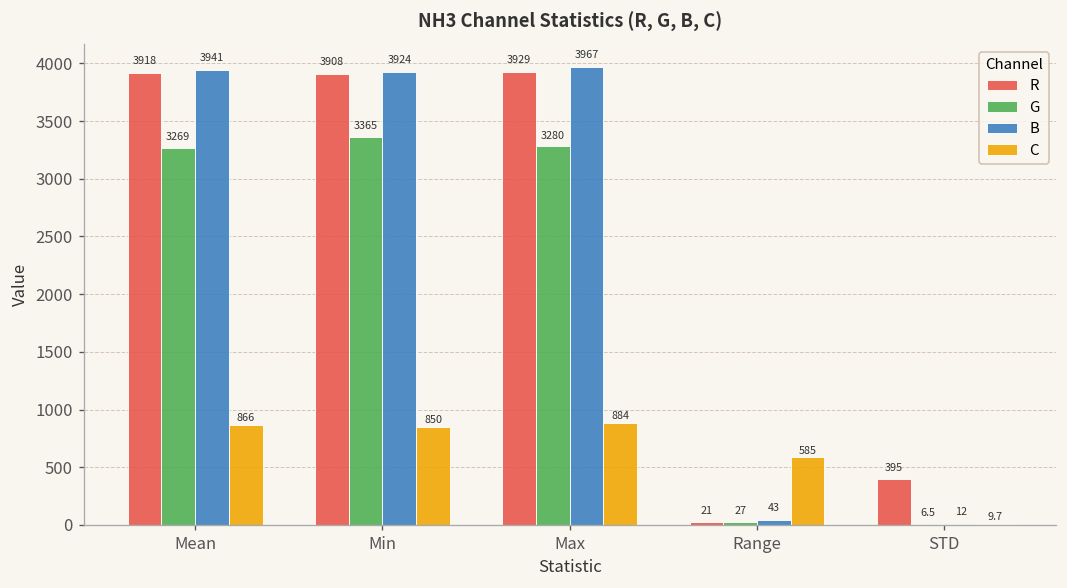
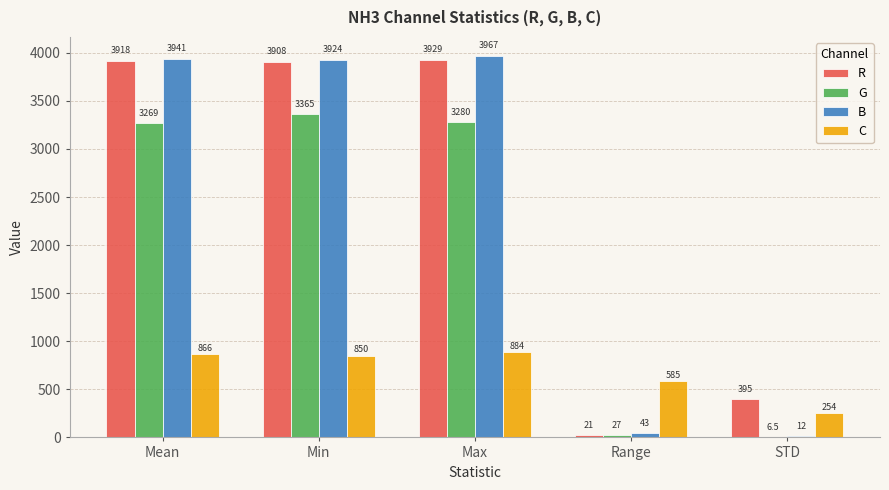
  {
    "R": {
      "Mean": 3918,
      "Min": 3908,
      "Max": 3929,
      "Range": 21,
      "STD": 395
    },
    "G": {
      "Mean": 3269,
      "Min": 3365,
      "Max": 3280,
      "Range": 27,
      "STD": 6.5
    },
    "B": {
      "Mean": 3941,
      "Min": 3924,
      "Max": 3967,
      "Range": 43,
      "STD": 12
    },
    "C": {
      "Mean": 866,
      "Min": 850,
      "Max": 884,
      "Range": 585,
-     "STD": 9.7
+     "STD": 254
    }
  }
